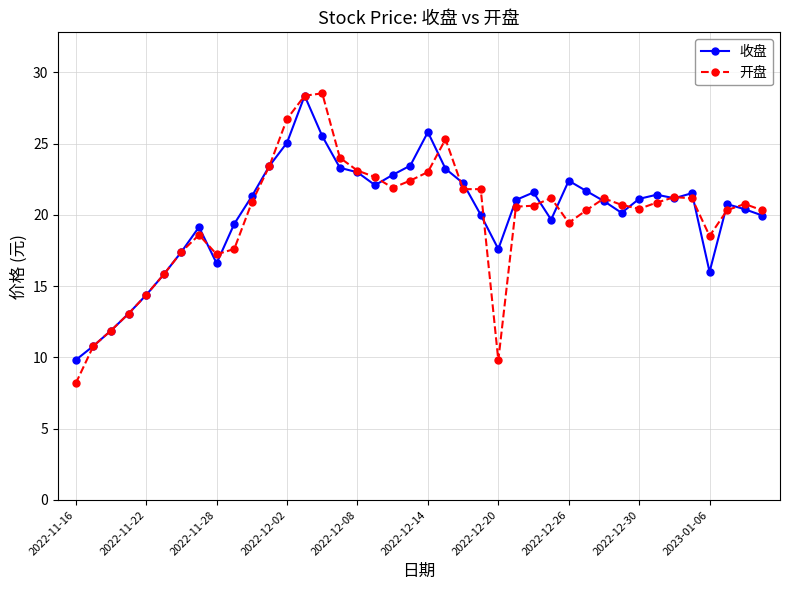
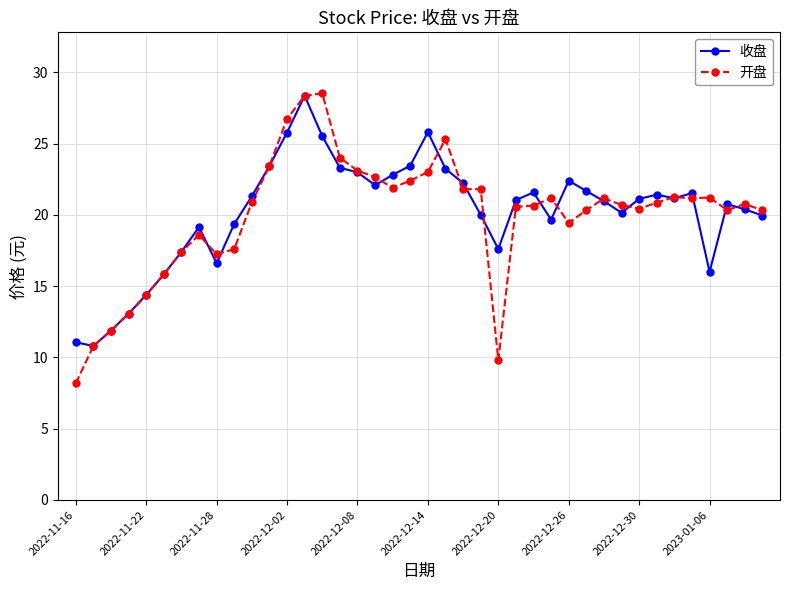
  {
    "收盘": {
-     "2022-11-16": 9.8,
+     "2022-11-16": 11.1,
      "2022-11-28": 16.6,
-     "2022-12-02": 25.1,
+     "2022-12-02": 25.8,
      "2022-12-14": 25.8,
      "2022-12-20": 17.6,
      "2022-12-26": 22.4,
      "2022-12-30": 21.1,
      "2023-01-06": 16.0
    },
    "开盘": {
      "2022-11-16": 8.2,
      "2022-11-28": 17.2,
      "2022-12-02": 26.7,
      "2022-12-14": 23.0,
      "2022-12-20": 9.8,
      "2022-12-26": 19.4,
      "2022-12-30": 20.4,
-     "2023-01-06": 18.5
+     "2023-01-06": 21.2
    }
  }
